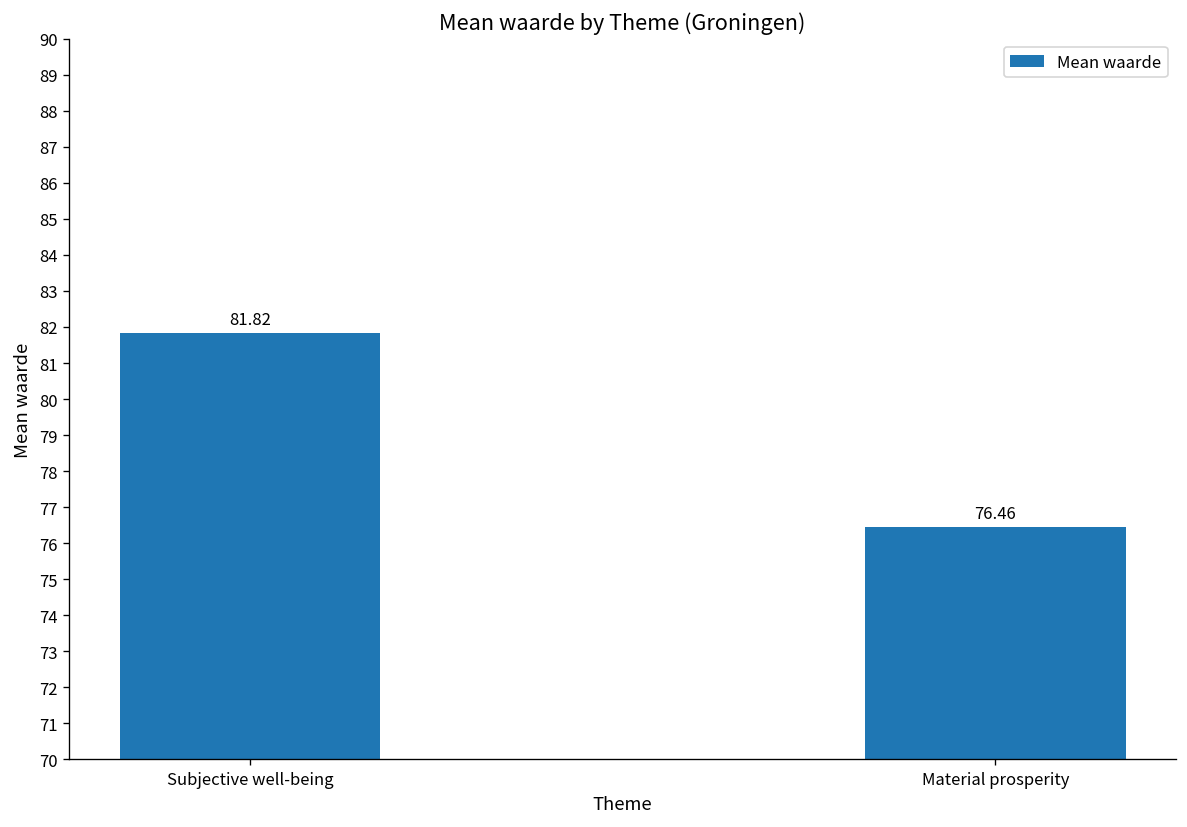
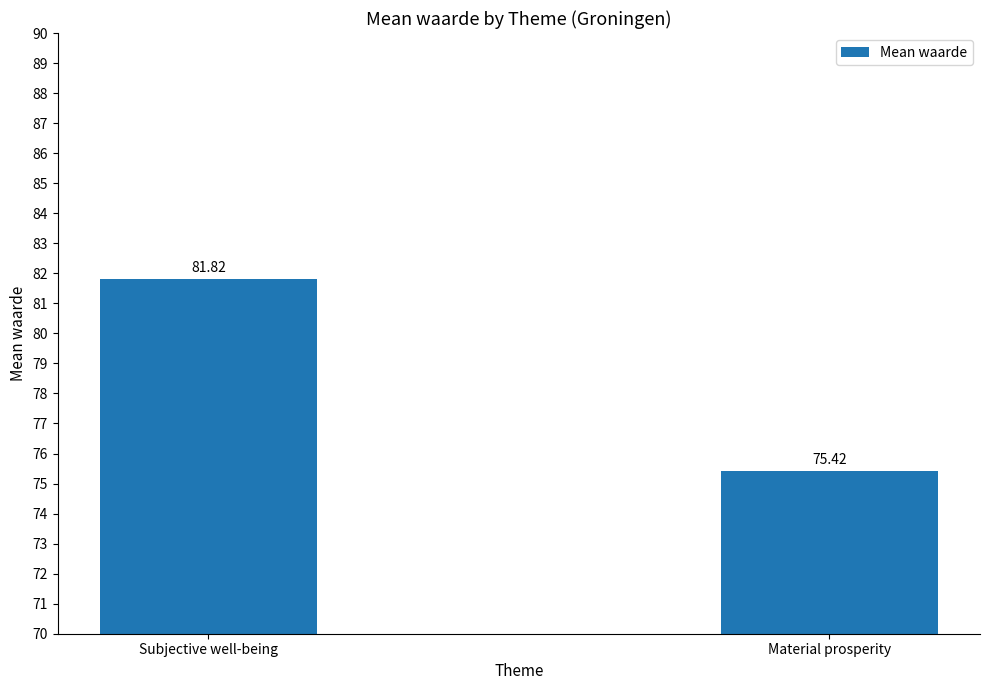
  {
    "Subjective well-being": 81.82,
-   "Material prosperity": 76.46
+   "Material prosperity": 75.42
  }
